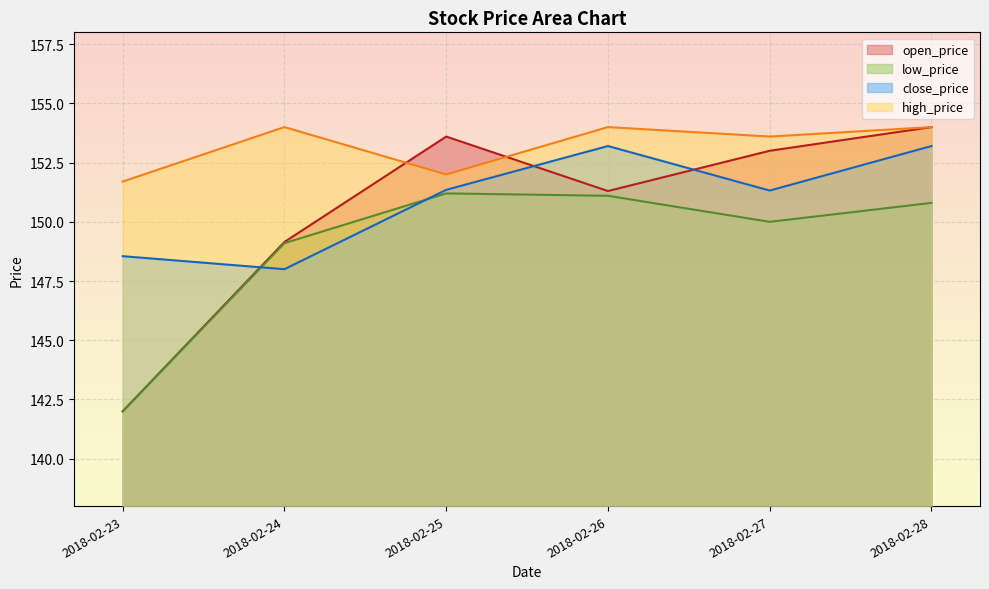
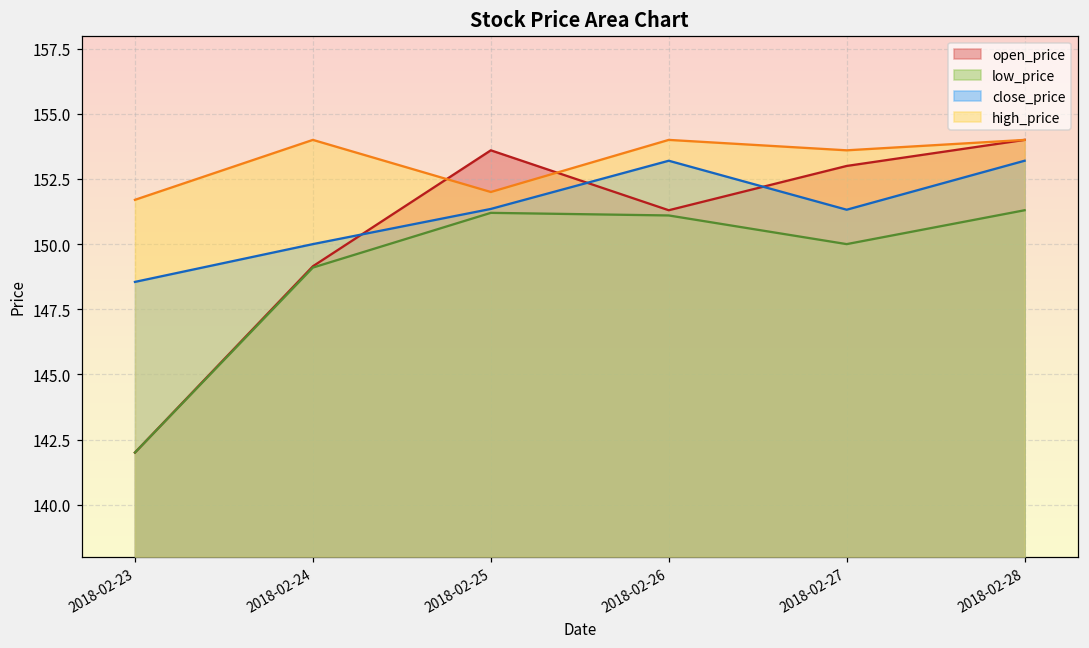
  {
    "open_price": {
      "2018-02-25": 153.6,
      "2018-02-26": 151.3,
      "2018-02-27": 153.0
    },
    "low_price": {
      "2018-02-25": 151.2,
      "2018-02-26": 151.1,
      "2018-02-27": 150.0,
-     "2018-02-28": 150.8
+     "2018-02-28": 151.3
    },
    "close_price": {
      "2018-02-23": 148.6,
-     "2018-02-24": 148,
+     "2018-02-24": 150,
      "2018-02-25": 151.4,
      "2018-02-26": 153.2,
      "2018-02-27": 151.3,
      "2018-02-28": 153.2
    },
    "high_price": {
      "2018-02-23": 151.7,
      "2018-02-24": 154.0,
      "2018-02-25": 152.0,
      "2018-02-26": 154.0,
      "2018-02-27": 153.6
    }
  }
